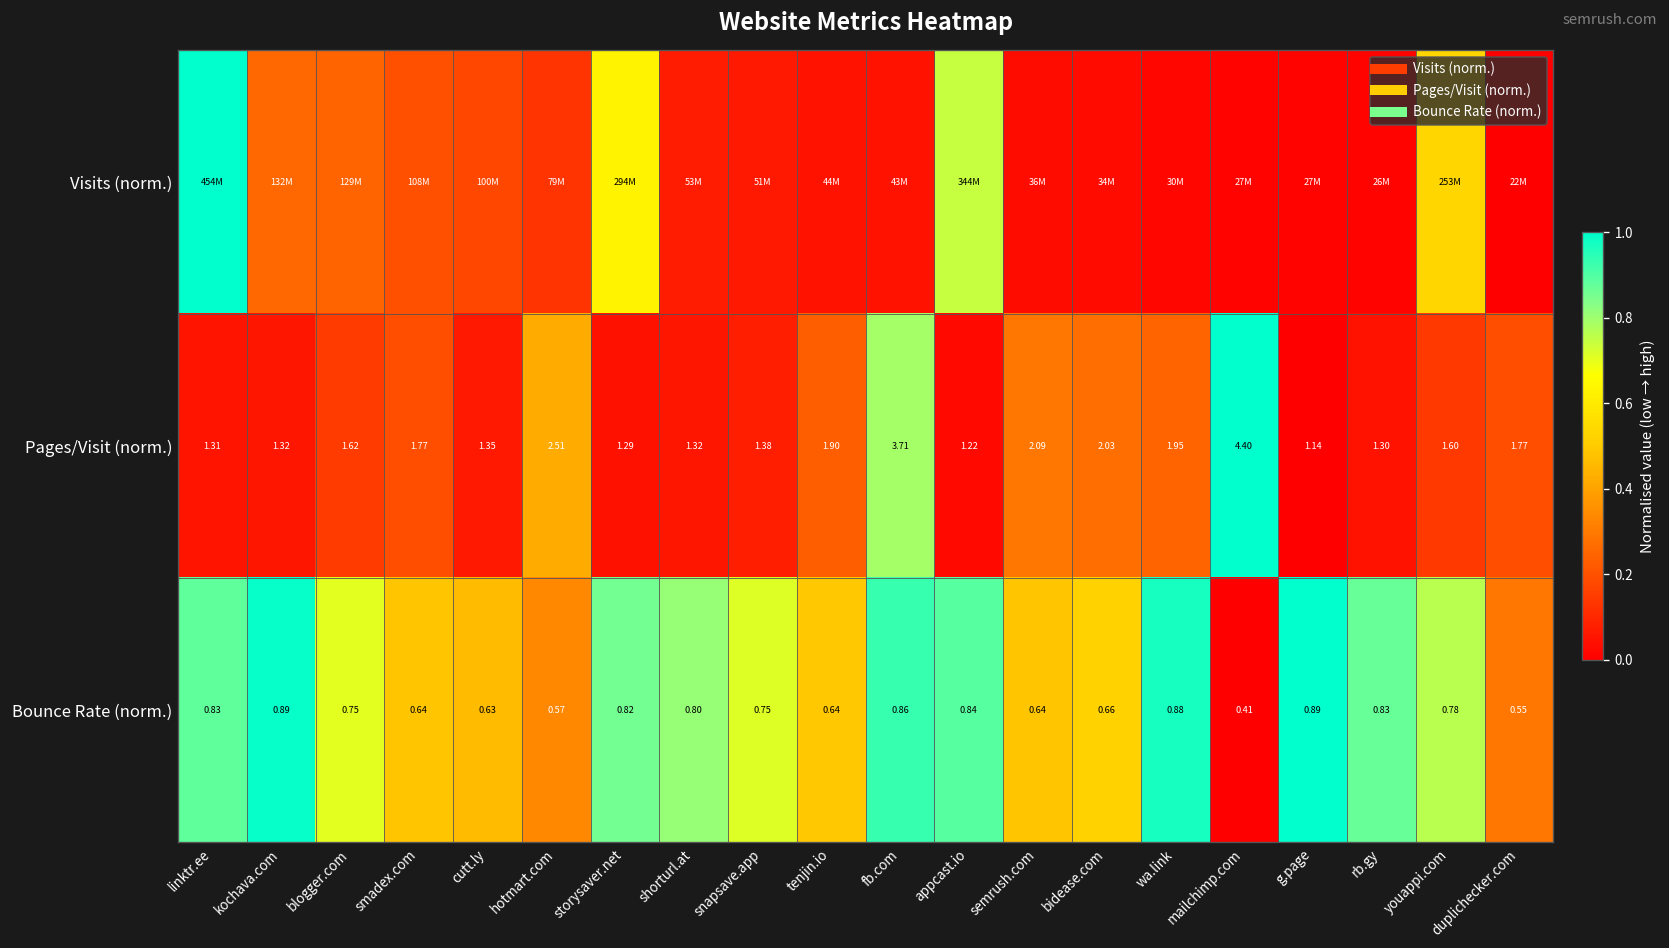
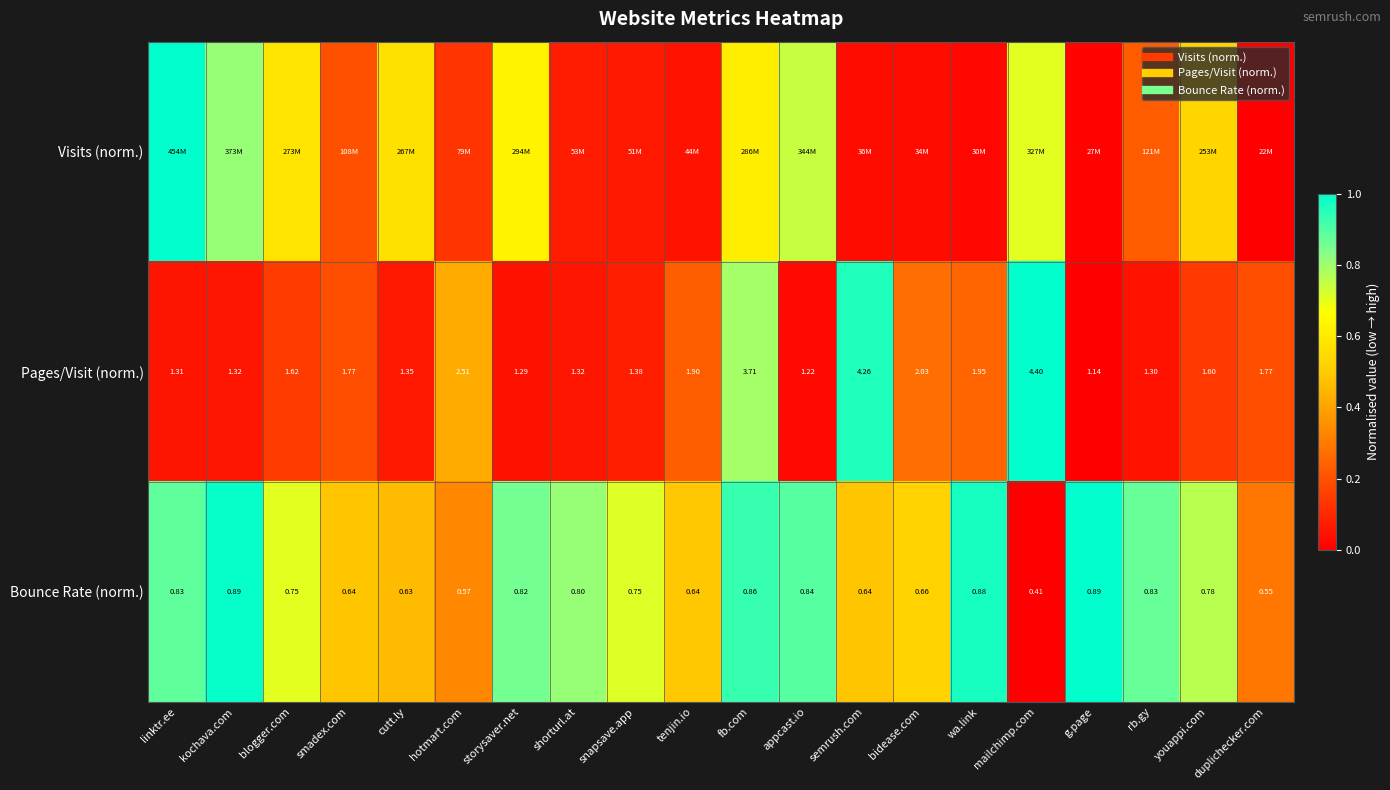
  {
    "Visits (norm.)": {
      "linktr.ee": "454M",
-     "kochava.com": "132M",
-     "blogger.com": "129M",
+     "kochava.com": "373M",
+     "blogger.com": "273M",
      "smadex.com": "108M",
-     "cutt.ly": "100M",
+     "cutt.ly": "267M",
      "hotmart.com": "79M",
      "storysaver.net": "294M",
      "shorturl.at": "53M",
      "snapsave.app": "51M",
      "tenjin.io": "44M",
-     "fb.com": "43M",
+     "fb.com": "286M",
      "appcast.io": "344M",
      "semrush.com": "36M",
      "bidease.com": "34M",
      "wa.link": "30M",
-     "mailchimp.com": "27M",
+     "mailchimp.com": "327M",
      "g.page": "27M",
-     "rb.gy": "26M",
+     "rb.gy": "121M",
      "youappi.com": "253M",
      "duplichecker.com": "22M"
    },
    "Pages/Visit (norm.)": {
      "linktr.ee": "1.31",
      "kochava.com": "1.32",
      "blogger.com": "1.62",
      "smadex.com": "1.77",
      "cutt.ly": "1.35",
      "hotmart.com": "2.51",
      "storysaver.net": "1.29",
      "shorturl.at": "1.32",
      "snapsave.app": "1.38",
      "tenjin.io": "1.90",
      "fb.com": "3.71",
      "appcast.io": "1.22",
-     "semrush.com": "2.09",
+     "semrush.com": "4.26",
      "bidease.com": "2.03",
      "wa.link": "1.95",
      "mailchimp.com": "4.40",
      "g.page": "1.14",
      "rb.gy": "1.30",
      "youappi.com": "1.60",
      "duplichecker.com": "1.77"
    },
    "Bounce Rate (norm.)": {
      "linktr.ee": "0.83",
      "kochava.com": "0.89",
      "blogger.com": "0.75",
      "smadex.com": "0.64",
      "cutt.ly": "0.63",
      "hotmart.com": "0.57",
      "storysaver.net": "0.82",
      "shorturl.at": "0.80",
      "snapsave.app": "0.75",
      "tenjin.io": "0.64",
      "fb.com": "0.86",
      "appcast.io": "0.84",
      "semrush.com": "0.64",
      "bidease.com": "0.66",
      "wa.link": "0.88",
      "mailchimp.com": "0.41",
      "g.page": "0.89",
      "rb.gy": "0.83",
      "youappi.com": "0.78",
      "duplichecker.com": "0.55"
    }
  }
